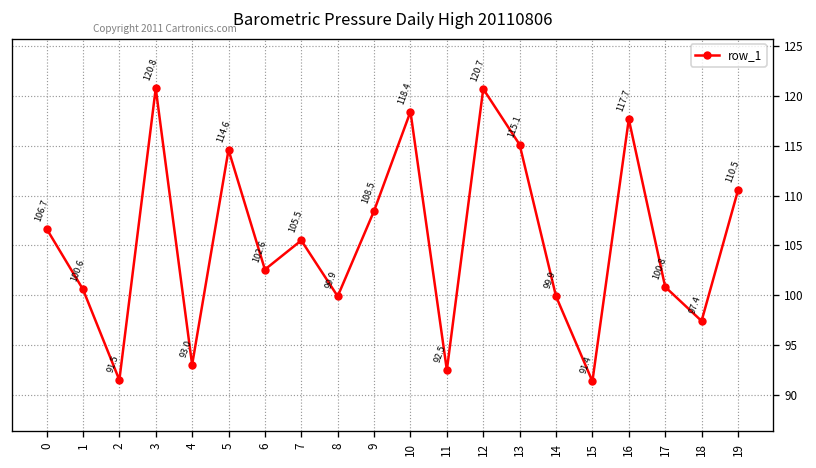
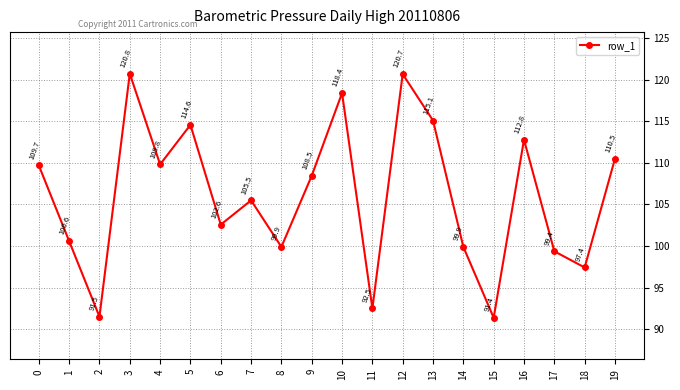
  {
-   "0": 106.7,
+   "0": 109.7,
    "1": 100.6,
    "2": 91.5,
    "3": 120.8,
-   "4": 93.0,
+   "4": 109.8,
    "5": 114.6,
    "6": 102.6,
    "7": 105.5,
    "8": 99.9,
    "9": 108.5,
    "10": 118.4,
    "11": 92.5,
    "12": 120.7,
    "13": 115.1,
    "14": 99.9,
    "15": 91.4,
-   "16": 117.7,
-   "17": 100.8,
+   "16": 112.8,
+   "17": 99.4,
    "18": 97.4,
    "19": 110.5
  }
